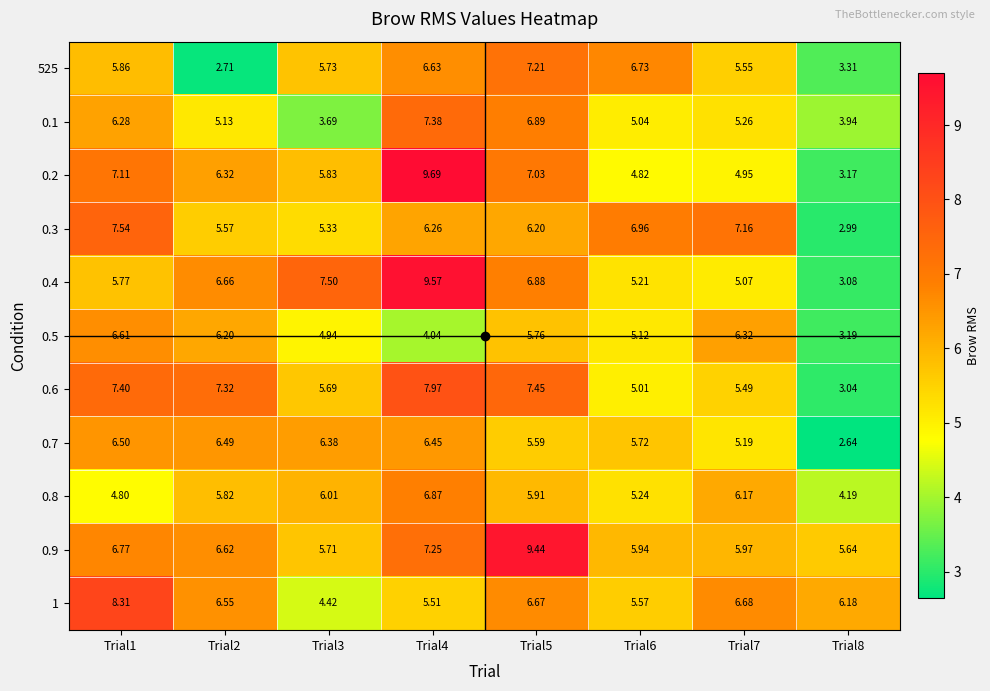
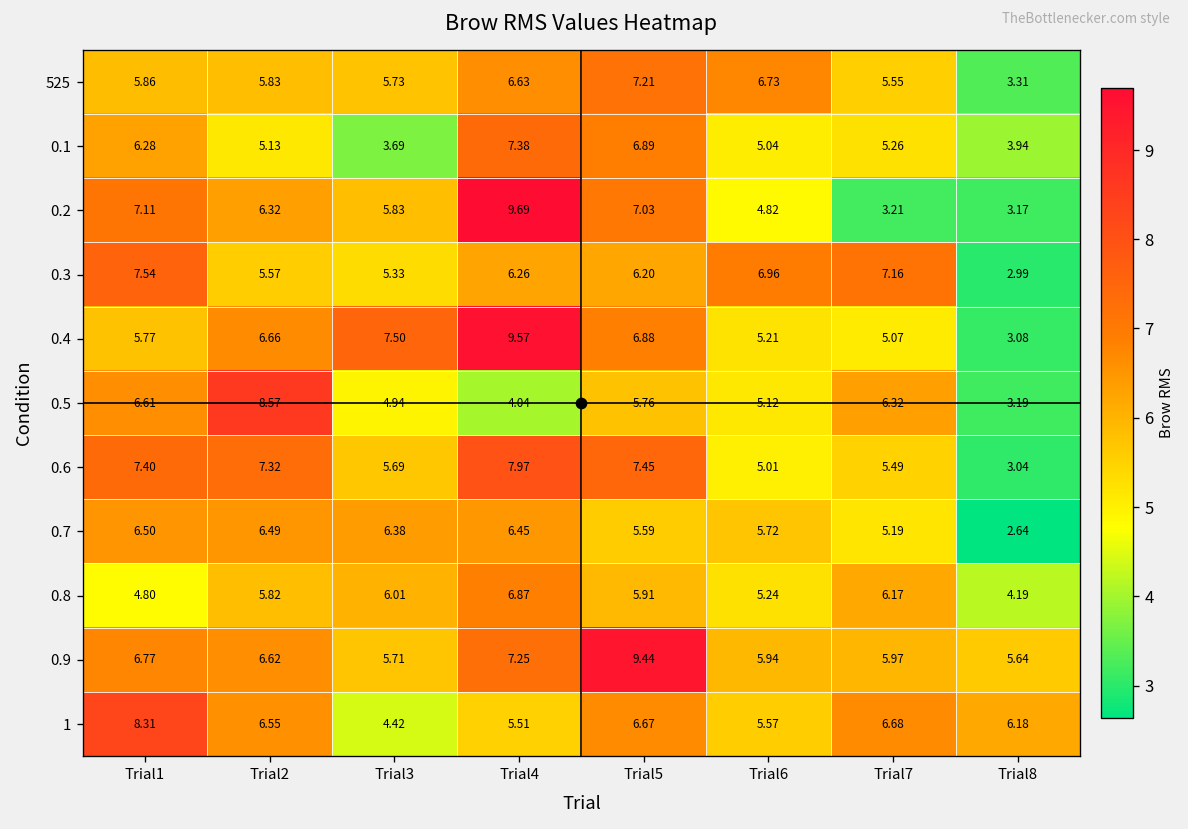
  {
    "525": {
      "Trial1": 5.86,
-     "Trial2": 2.71,
+     "Trial2": 5.83,
      "Trial3": 5.73,
      "Trial4": 6.63,
      "Trial5": 7.21,
      "Trial6": 6.73,
      "Trial7": 5.55,
      "Trial8": 3.31
    },
    "0.1": {
      "Trial1": 6.28,
      "Trial2": 5.13,
      "Trial3": 3.69,
      "Trial4": 7.38,
      "Trial5": 6.89,
      "Trial6": 5.04,
      "Trial7": 5.26,
      "Trial8": 3.94
    },
    "0.2": {
      "Trial1": 7.11,
      "Trial2": 6.32,
      "Trial3": 5.83,
      "Trial4": 9.69,
      "Trial5": 7.03,
      "Trial6": 4.82,
-     "Trial7": 4.95,
+     "Trial7": 3.21,
      "Trial8": 3.17
    },
    "0.3": {
      "Trial1": 7.54,
      "Trial2": 5.57,
      "Trial3": 5.33,
      "Trial4": 6.26,
      "Trial5": 6.20,
      "Trial6": 6.96,
      "Trial7": 7.16,
      "Trial8": 2.99
    },
    "0.4": {
      "Trial1": 5.77,
      "Trial2": 6.66,
      "Trial3": 7.50,
      "Trial4": 9.57,
      "Trial5": 6.88,
      "Trial6": 5.21,
      "Trial7": 5.07,
      "Trial8": 3.08
    },
    "0.5": {
      "Trial1": 6.61,
-     "Trial2": 6.20,
+     "Trial2": 8.57,
      "Trial3": 4.94,
      "Trial4": 4.04,
      "Trial5": 5.76,
      "Trial6": 5.12,
      "Trial7": 6.32,
      "Trial8": 3.19
    },
    "0.6": {
      "Trial1": 7.40,
      "Trial2": 7.32,
      "Trial3": 5.69,
      "Trial4": 7.97,
      "Trial5": 7.45,
      "Trial6": 5.01,
      "Trial7": 5.49,
      "Trial8": 3.04
    },
    "0.7": {
      "Trial1": 6.50,
      "Trial2": 6.49,
      "Trial3": 6.38,
      "Trial4": 6.45,
      "Trial5": 5.59,
      "Trial6": 5.72,
      "Trial7": 5.19,
      "Trial8": 2.64
    },
    "0.8": {
      "Trial1": 4.80,
      "Trial2": 5.82,
      "Trial3": 6.01,
      "Trial4": 6.87,
      "Trial5": 5.91,
      "Trial6": 5.24,
      "Trial7": 6.17,
      "Trial8": 4.19
    },
    "0.9": {
      "Trial1": 6.77,
      "Trial2": 6.62,
      "Trial3": 5.71,
      "Trial4": 7.25,
      "Trial5": 9.44,
      "Trial6": 5.94,
      "Trial7": 5.97,
      "Trial8": 5.64
    },
    "1": {
      "Trial1": 8.31,
      "Trial2": 6.55,
      "Trial3": 4.42,
      "Trial4": 5.51,
      "Trial5": 6.67,
      "Trial6": 5.57,
      "Trial7": 6.68,
      "Trial8": 6.18
    }
  }
